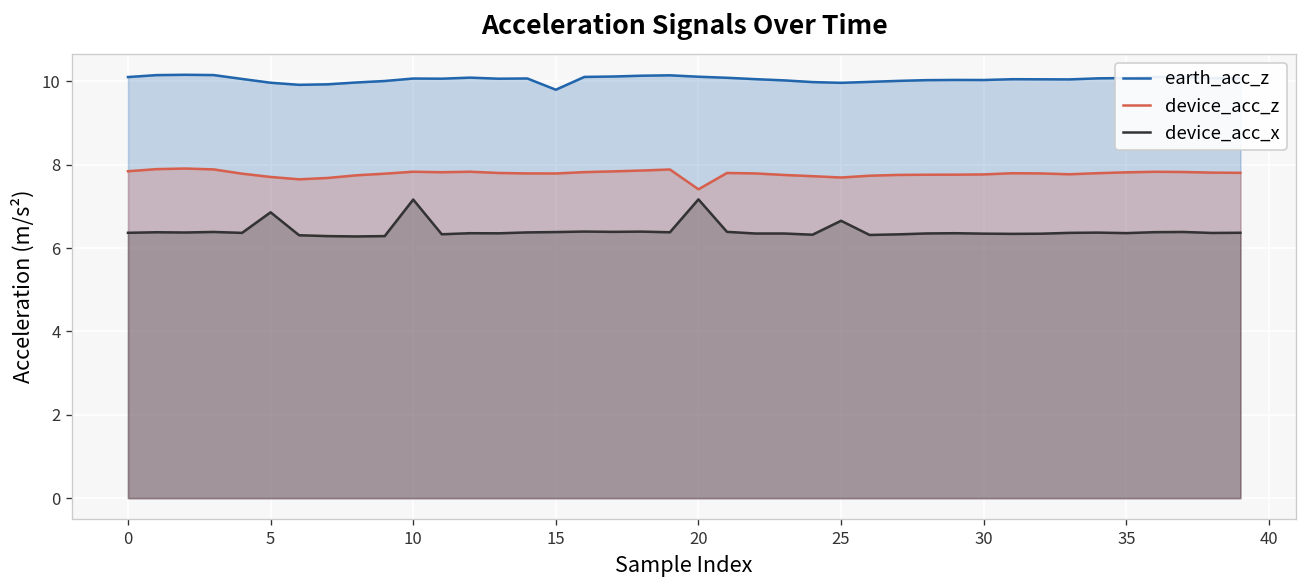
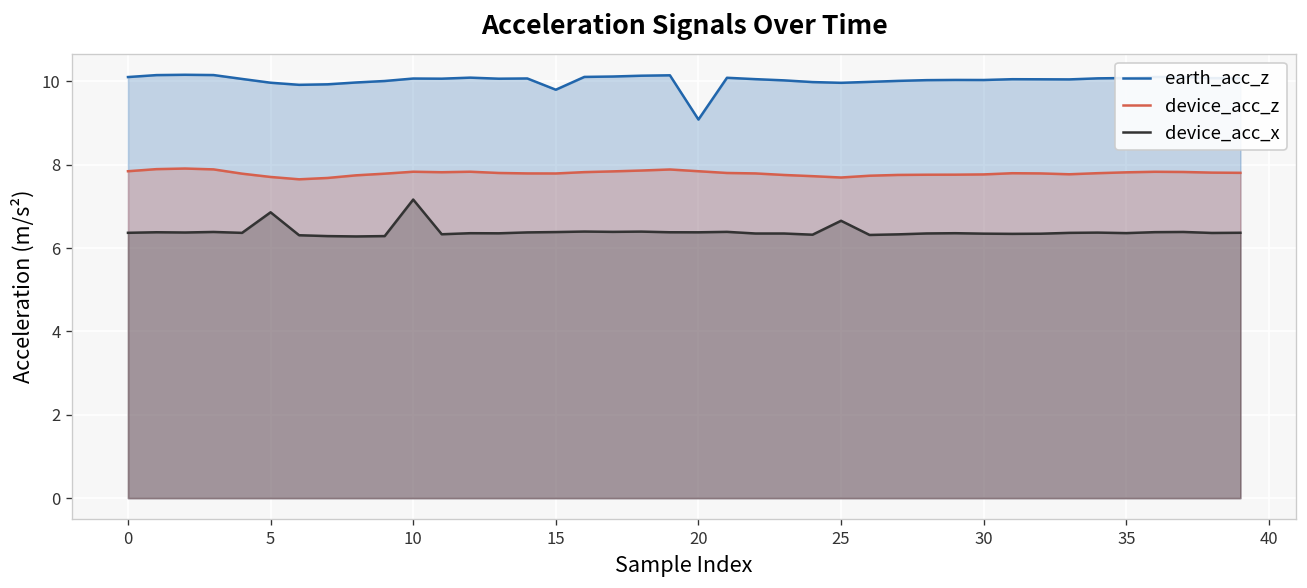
  {
    "earth_acc_z": {
      "0": 10.1,
      "5": 10.0,
      "10": 10.1,
      "15": 9.8,
-     "20": 10.1,
+     "20": 9.1,
      "25": 10.0,
      "30": 10.0
    },
    "device_acc_z": {
      "0": 7.8,
      "5": 7.7,
      "10": 7.8,
      "15": 7.8,
-     "20": 7.4,
+     "20": 7.8,
      "25": 7.7,
      "30": 7.8,
      "35": 7.8
    },
    "device_acc_x": {
      "0": 6.4,
      "5": 6.9,
      "10": 7.2,
      "15": 6.4,
-     "20": 7.2,
+     "20": 6.4,
      "25": 6.7,
      "30": 6.3,
      "35": 6.4
    }
  }
